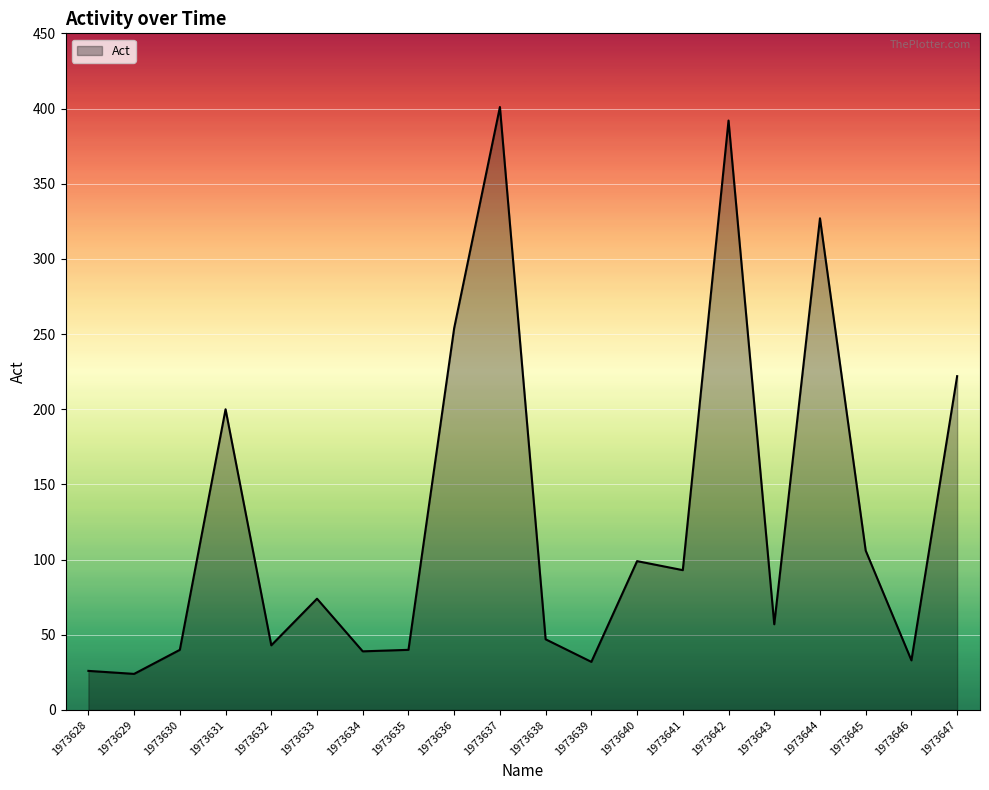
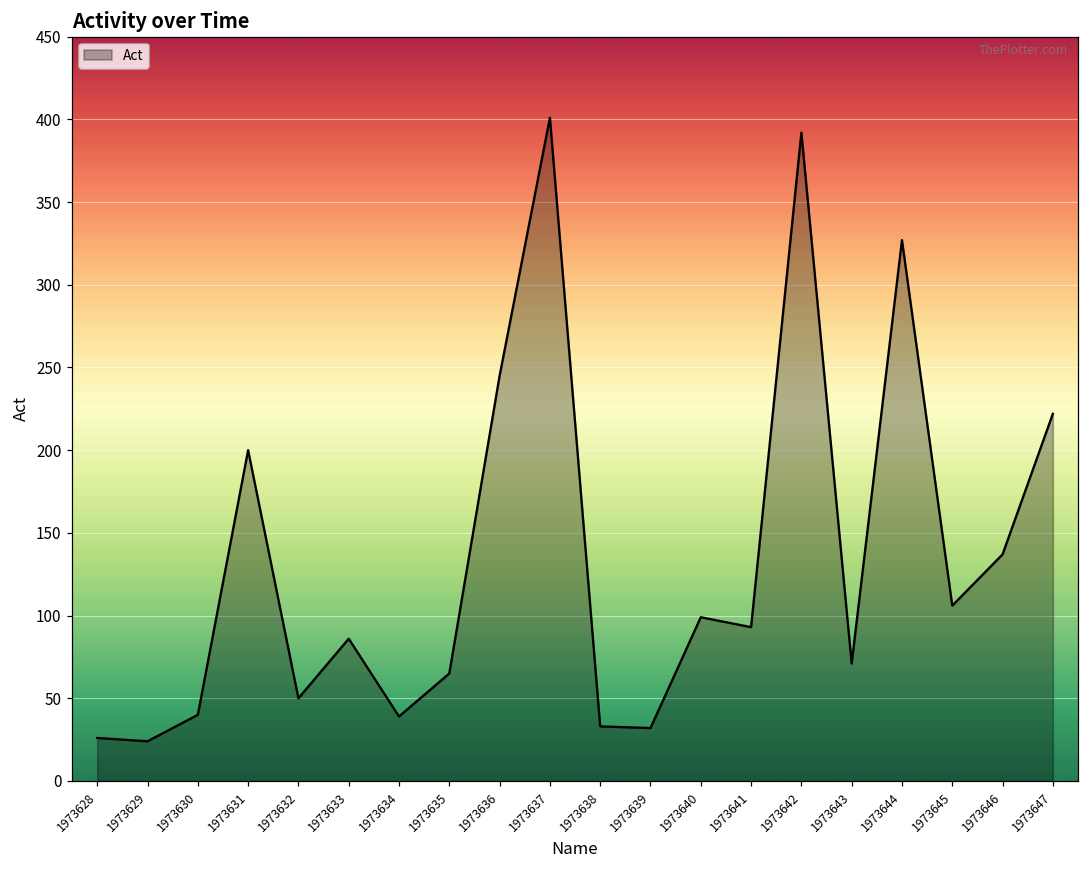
  {
    "1973628": 26,
    "1973629": 24,
    "1973630": 40,
    "1973631": 200,
-   "1973632": 43,
-   "1973633": 74,
+   "1973632": 50,
+   "1973633": 86,
    "1973634": 39,
-   "1973635": 40,
-   "1973636": 254,
+   "1973635": 65,
+   "1973636": 245,
    "1973637": 401,
-   "1973638": 47,
+   "1973638": 33,
    "1973639": 32,
    "1973640": 99,
    "1973641": 93,
    "1973642": 392,
-   "1973643": 57,
+   "1973643": 71,
    "1973644": 327,
    "1973645": 106,
-   "1973646": 33,
+   "1973646": 137,
    "1973647": 222
  }
